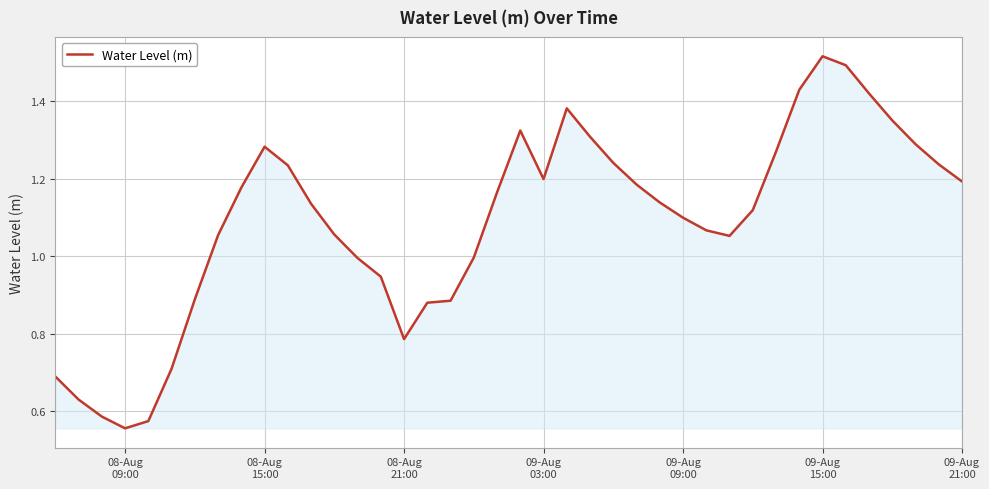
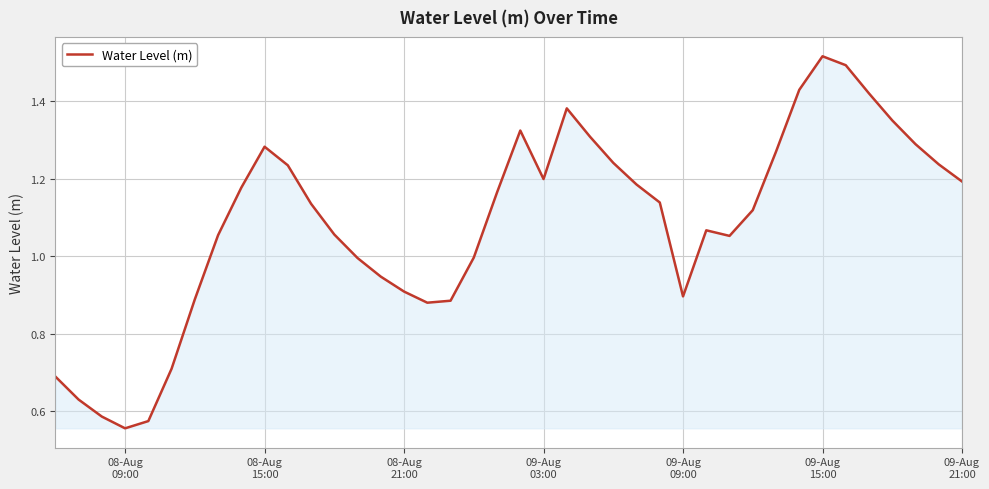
  {
    "08-Aug 09:00": 0.56,
    "08-Aug 15:00": 1.28,
-   "08-Aug 21:00": 0.79,
+   "08-Aug 21:00": 0.91,
    "09-Aug 03:00": 1.20,
-   "09-Aug 09:00": 1.10,
+   "09-Aug 09:00": 0.90,
    "09-Aug 15:00": 1.52,
    "09-Aug 21:00": 1.19
  }
